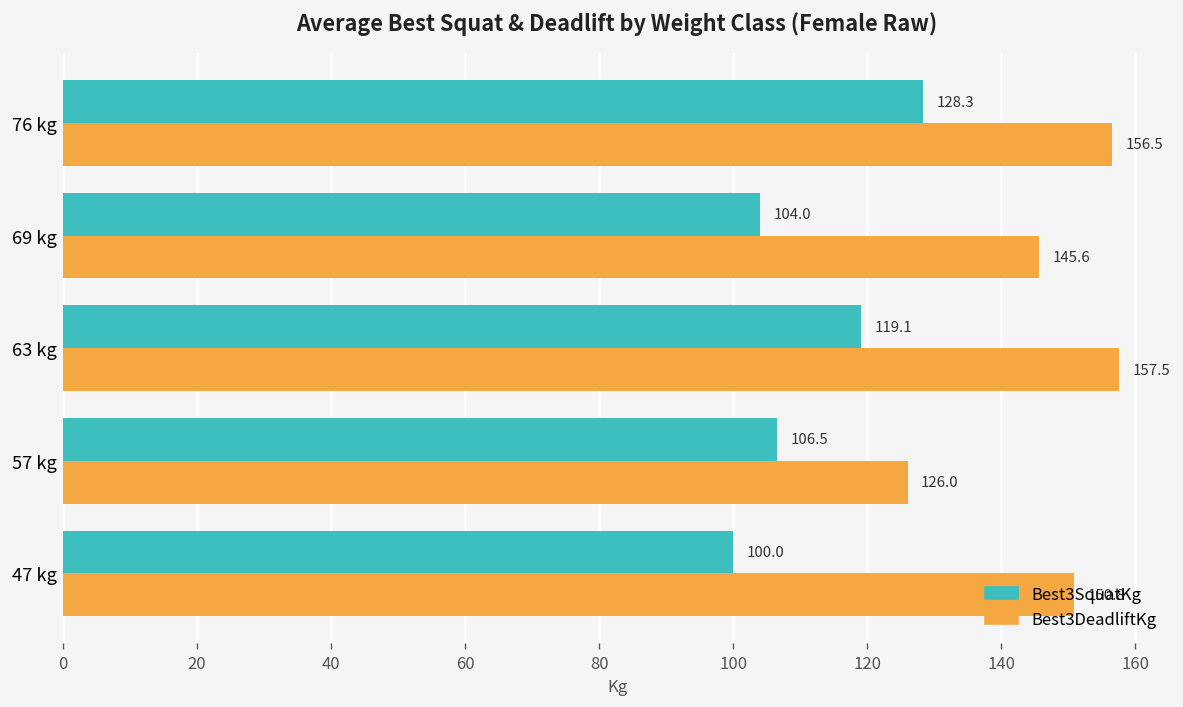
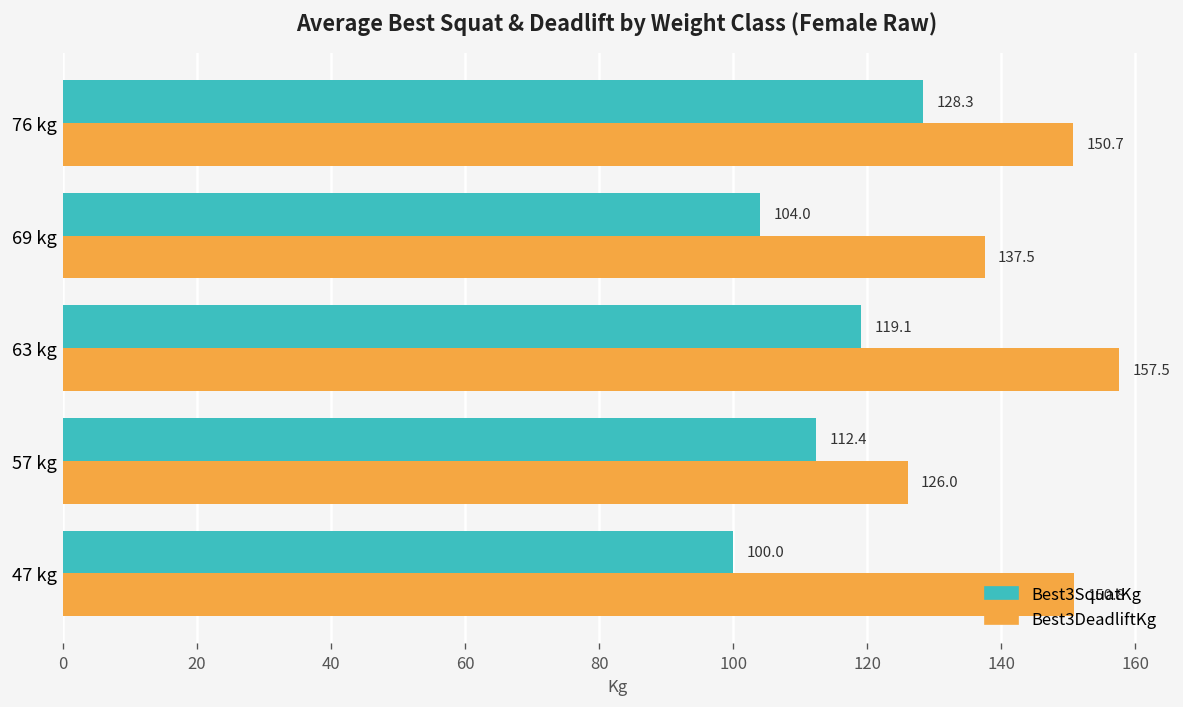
  {
    "Best3SquatKg": {
      "76 kg": 128.3,
      "69 kg": 104.0,
      "63 kg": 119.1,
-     "57 kg": 106.5,
+     "57 kg": 112.4,
      "47 kg": 100.0
    },
    "Best3DeadliftKg": {
-     "76 kg": 156.5,
-     "69 kg": 145.6,
+     "76 kg": 150.7,
+     "69 kg": 137.5,
      "63 kg": 157.5,
      "57 kg": 126.0,
      "47 kg": 150.8
    }
  }
